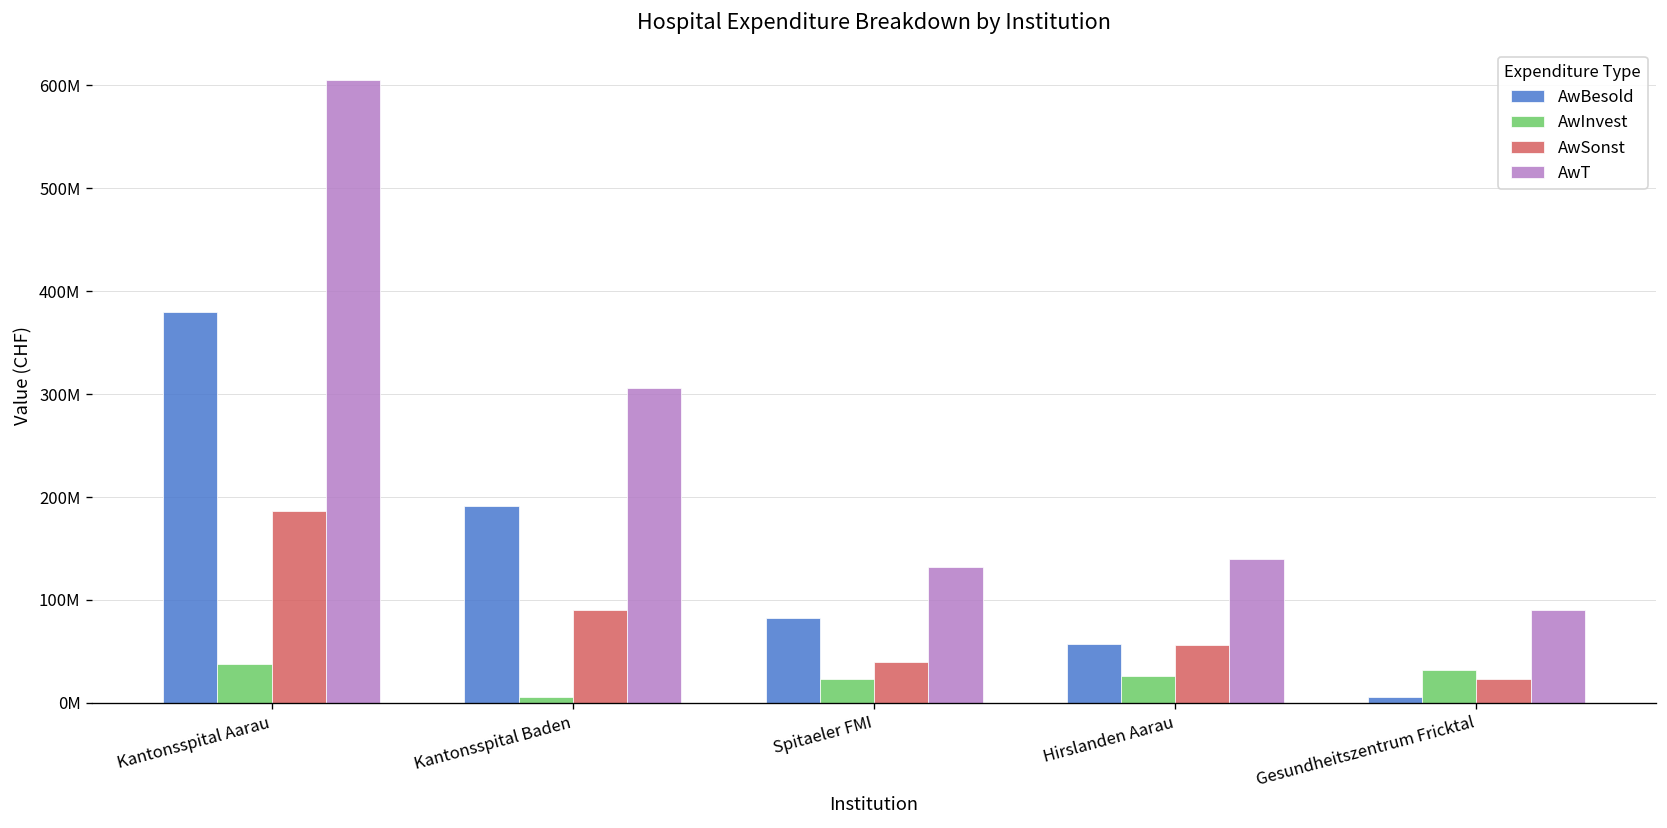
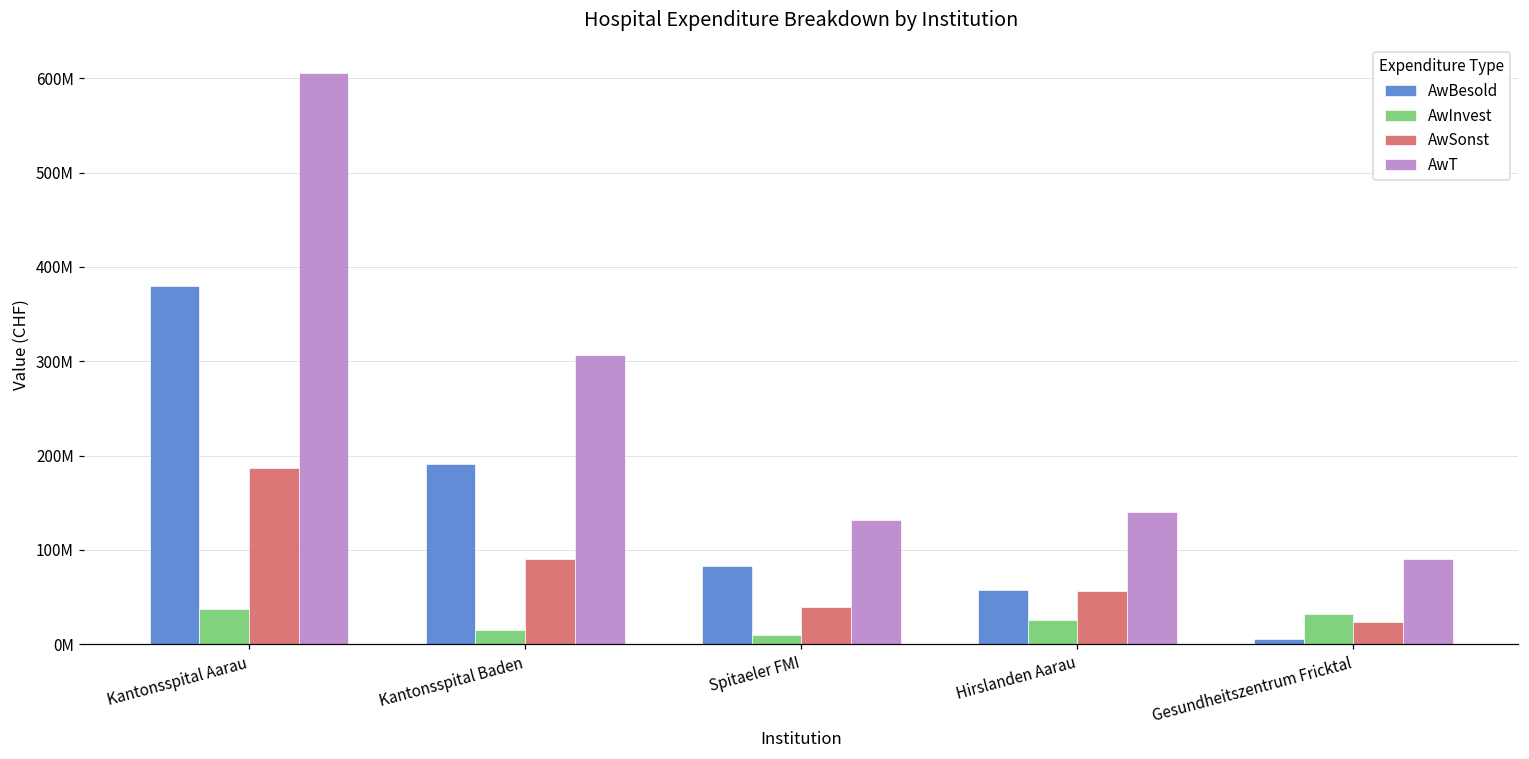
  {
    "AwBesold": {
      "Kantonsspital Aarau": 380000000,
      "Kantonsspital Baden": 190000000,
      "Spitaeler FMI": 80000000,
      "Hirslanden Aarau": 60000000,
      "Gesundheitszentrum Fricktal": 10000000
    },
    "AwInvest": {
      "Kantonsspital Aarau": 40000000,
-     "Kantonsspital Baden": 10000000,
-     "Spitaeler FMI": 20000000,
+     "Kantonsspital Baden": 20000000,
+     "Spitaeler FMI": 10000000,
      "Hirslanden Aarau": 30000000,
      "Gesundheitszentrum Fricktal": 30000000
    },
    "AwSonst": {
      "Kantonsspital Aarau": 190000000,
      "Kantonsspital Baden": 90000000,
      "Spitaeler FMI": 40000000,
      "Hirslanden Aarau": 60000000,
      "Gesundheitszentrum Fricktal": 20000000
    },
    "AwT": {
      "Kantonsspital Aarau": 610000000,
      "Kantonsspital Baden": 310000000,
      "Spitaeler FMI": 130000000,
      "Hirslanden Aarau": 140000000,
      "Gesundheitszentrum Fricktal": 90000000
    }
  }
